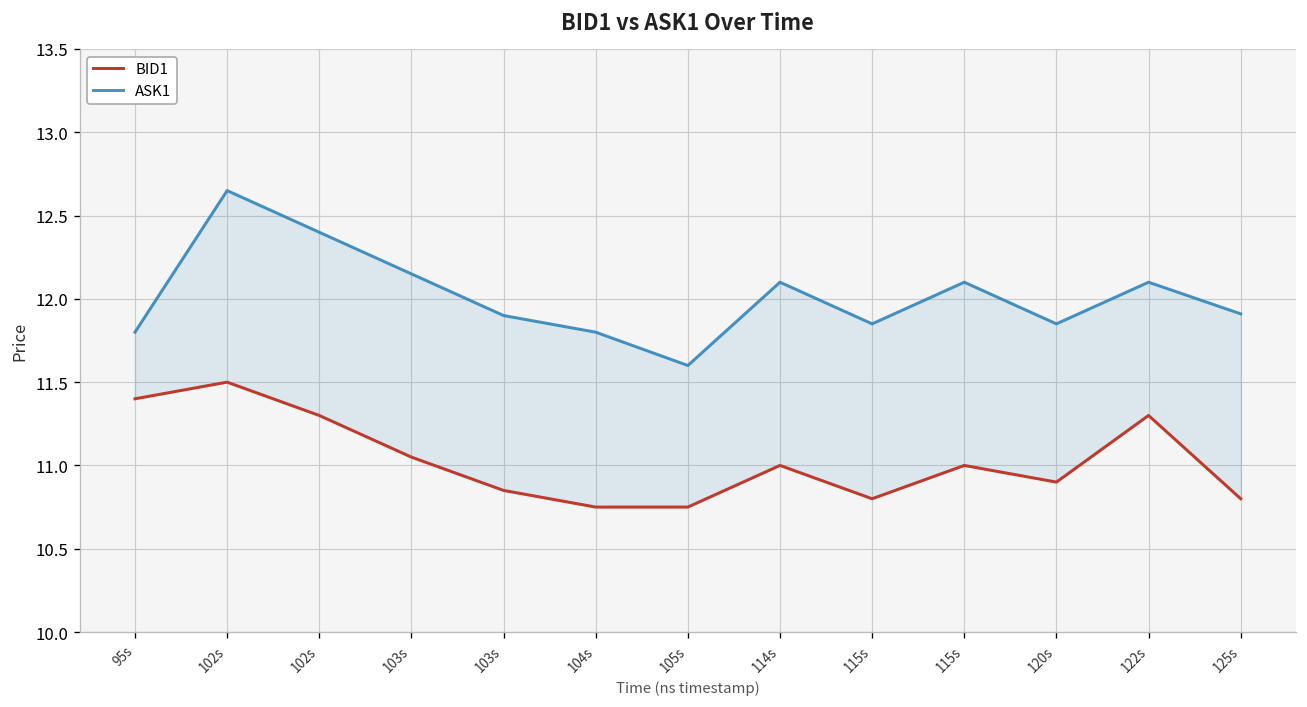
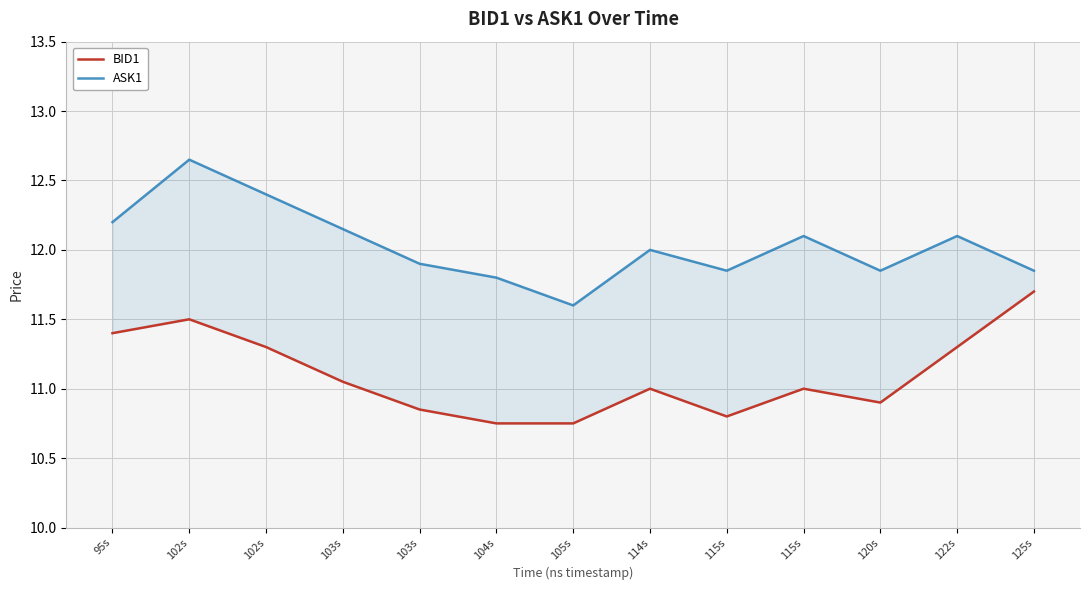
  {
    "BID1": {
      "95s": 11.4,
      "104s": 10.75,
      "105s": 10.75,
      "114s": 11.0,
      "120s": 10.9,
      "122s": 11.3,
-     "125s": 10.8
+     "125s": 11.7
    },
    "ASK1": {
-     "95s": 11.8,
+     "95s": 12.2,
      "104s": 11.80,
      "105s": 11.60,
-     "114s": 12.1,
+     "114s": 12.0,
      "120s": 11.85,
      "122s": 12.10,
-     "125s": 11.91
+     "125s": 11.85
    }
  }
